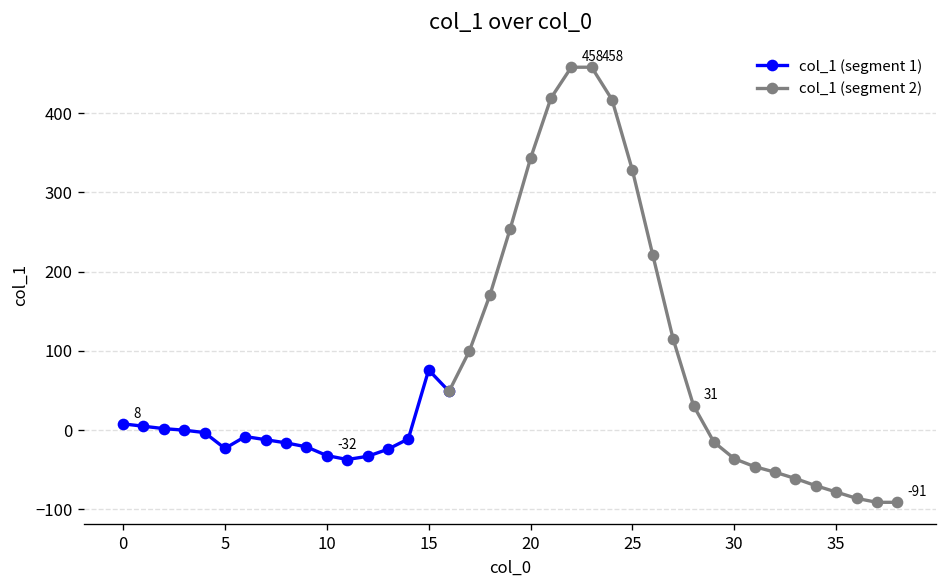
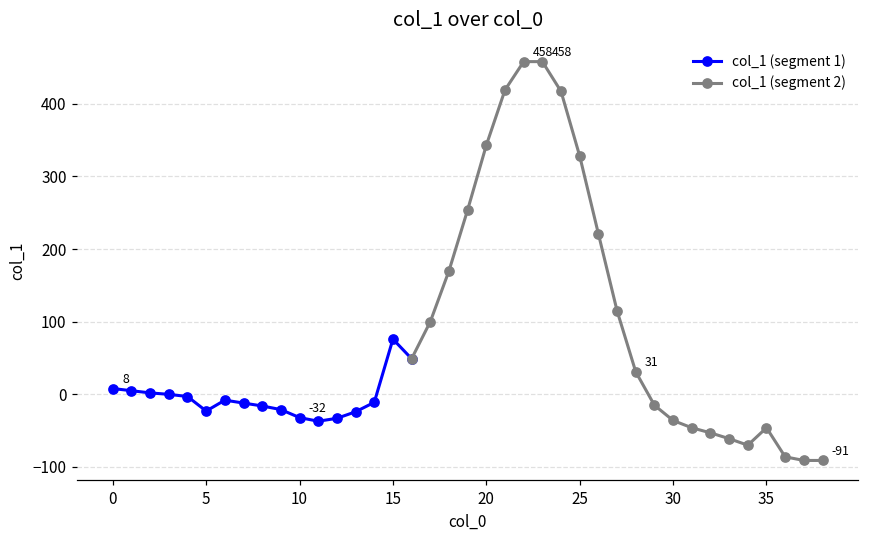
  {
    "col_1 (segment 1)": {
      "0": 8,
      "10": -32
    },
    "col_1 (segment 2)": {
      "20": 340,
      "25": 330,
      "30": -40,
-     "35": -80
+     "35": -50
    }
  }
